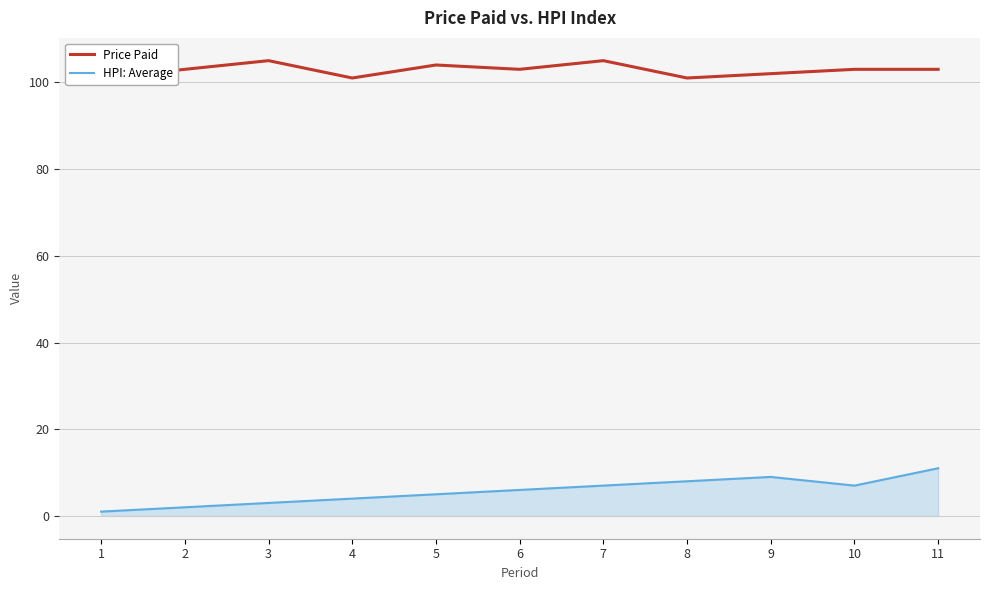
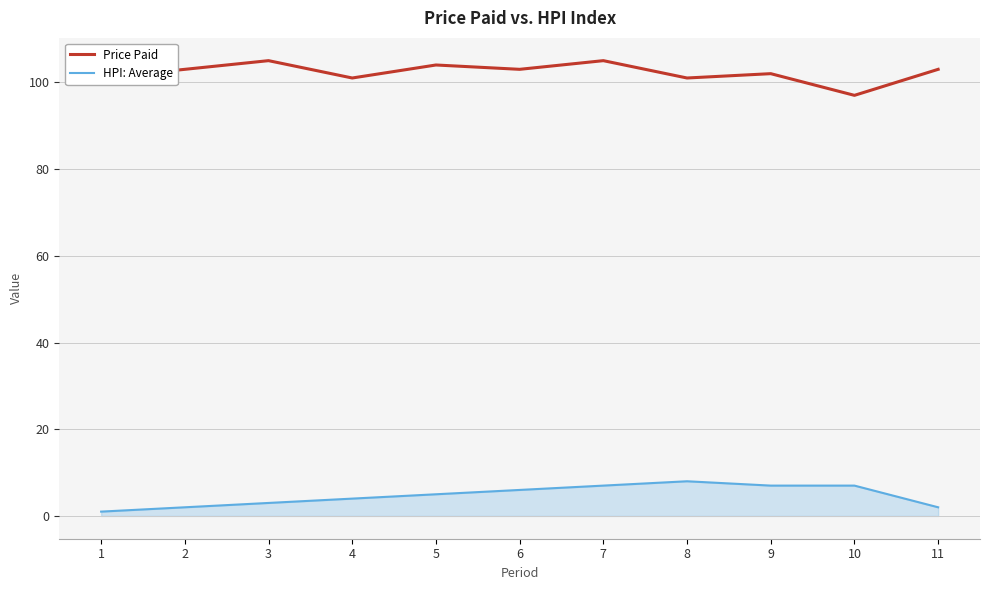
  {
    "Price Paid": {
      "2": 103,
      "3": 105,
      "4": 101,
      "5": 104,
      "6": 103,
      "7": 105,
      "8": 101,
      "9": 102,
-     "10": 103,
+     "10": 97,
      "11": 103
    },
    "HPI: Average": {
      "1": 1,
      "2": 2,
      "3": 3,
      "4": 4,
      "5": 5,
      "6": 6,
      "7": 7,
      "8": 8,
-     "9": 9,
+     "9": 7,
      "10": 7,
-     "11": 11
+     "11": 2
    }
  }
